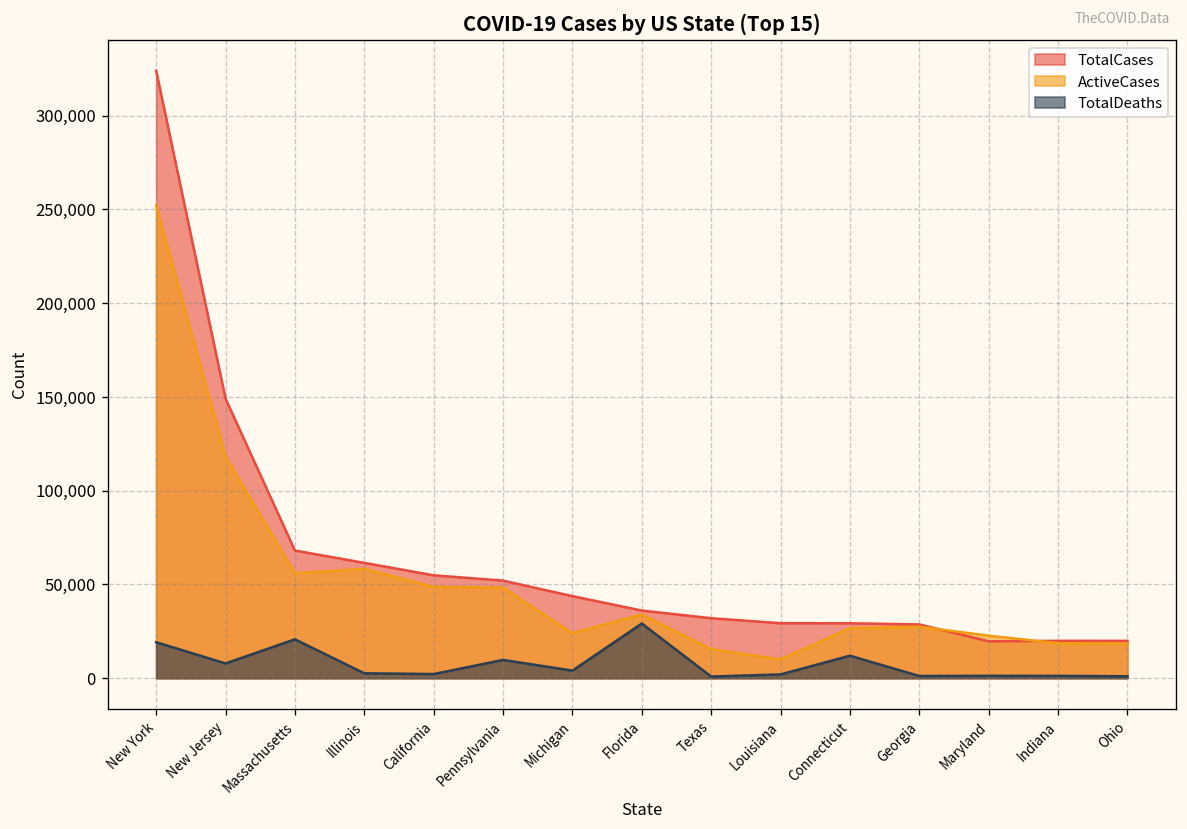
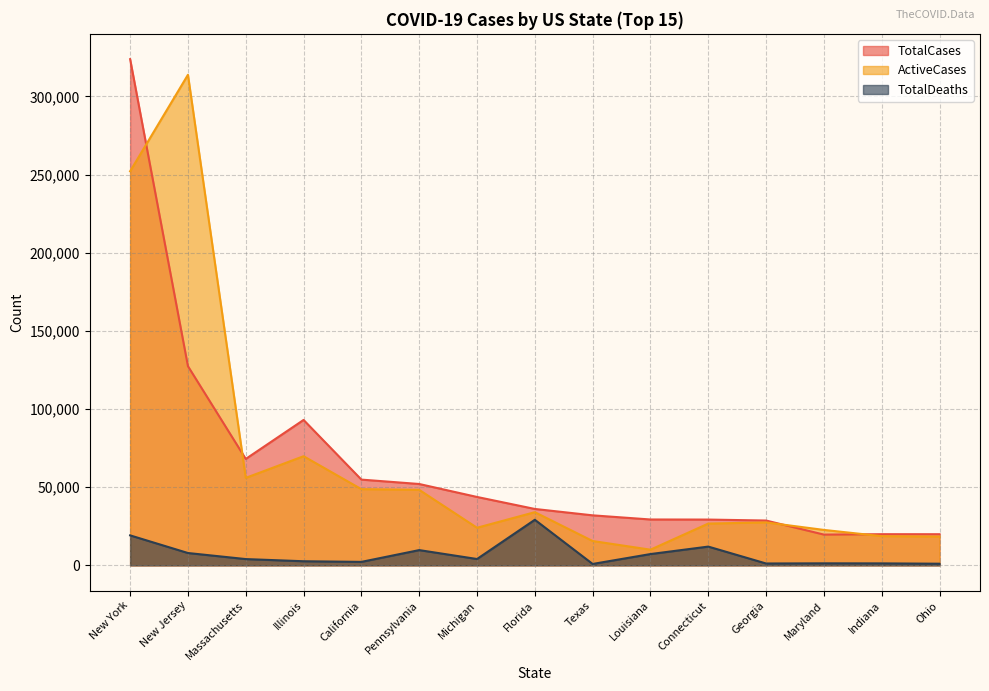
  {
    "TotalCases": {
      "New York": "324,000",
-     "New Jersey": "149,000",
+     "New Jersey": "127,000",
      "Massachusetts": "68,000",
-     "Illinois": "61,000",
+     "Illinois": "93,000",
      "California": "55,000",
      "Pennsylvania": "52,000",
      "Michigan": "44,000",
      "Florida": "36,000",
      "Texas": "32,000",
      "Louisiana": "29,000",
      "Connecticut": "29,000",
      "Maryland": "20,000"
    },
    "ActiveCases": {
      "New York": "252,000",
-     "New Jersey": "118,000",
+     "New Jersey": "314,000",
      "Massachusetts": "56,000",
-     "Illinois": "58,000",
+     "Illinois": "70,000",
      "California": "49,000",
      "Pennsylvania": "48,000",
      "Michigan": "24,000",
      "Florida": "34,000",
      "Texas": "16,000",
      "Louisiana": "10,000",
      "Connecticut": "27,000",
      "Maryland": "23,000"
    },
    "TotalDeaths": {
      "New York": "19,000",
      "New Jersey": "8,000",
-     "Massachusetts": "21,000",
+     "Massachusetts": "4,000",
      "Illinois": "3,000",
      "California": "2,000",
      "Pennsylvania": "10,000",
      "Michigan": "4,000",
      "Florida": "29,000",
      "Texas": "1,000",
-     "Louisiana": "2,000",
+     "Louisiana": "7,000",
      "Connecticut": "12,000",
      "Georgia": "1,000",
      "Maryland": "1,000",
      "Indiana": "1,000",
      "Ohio": "1,000"
    }
  }
